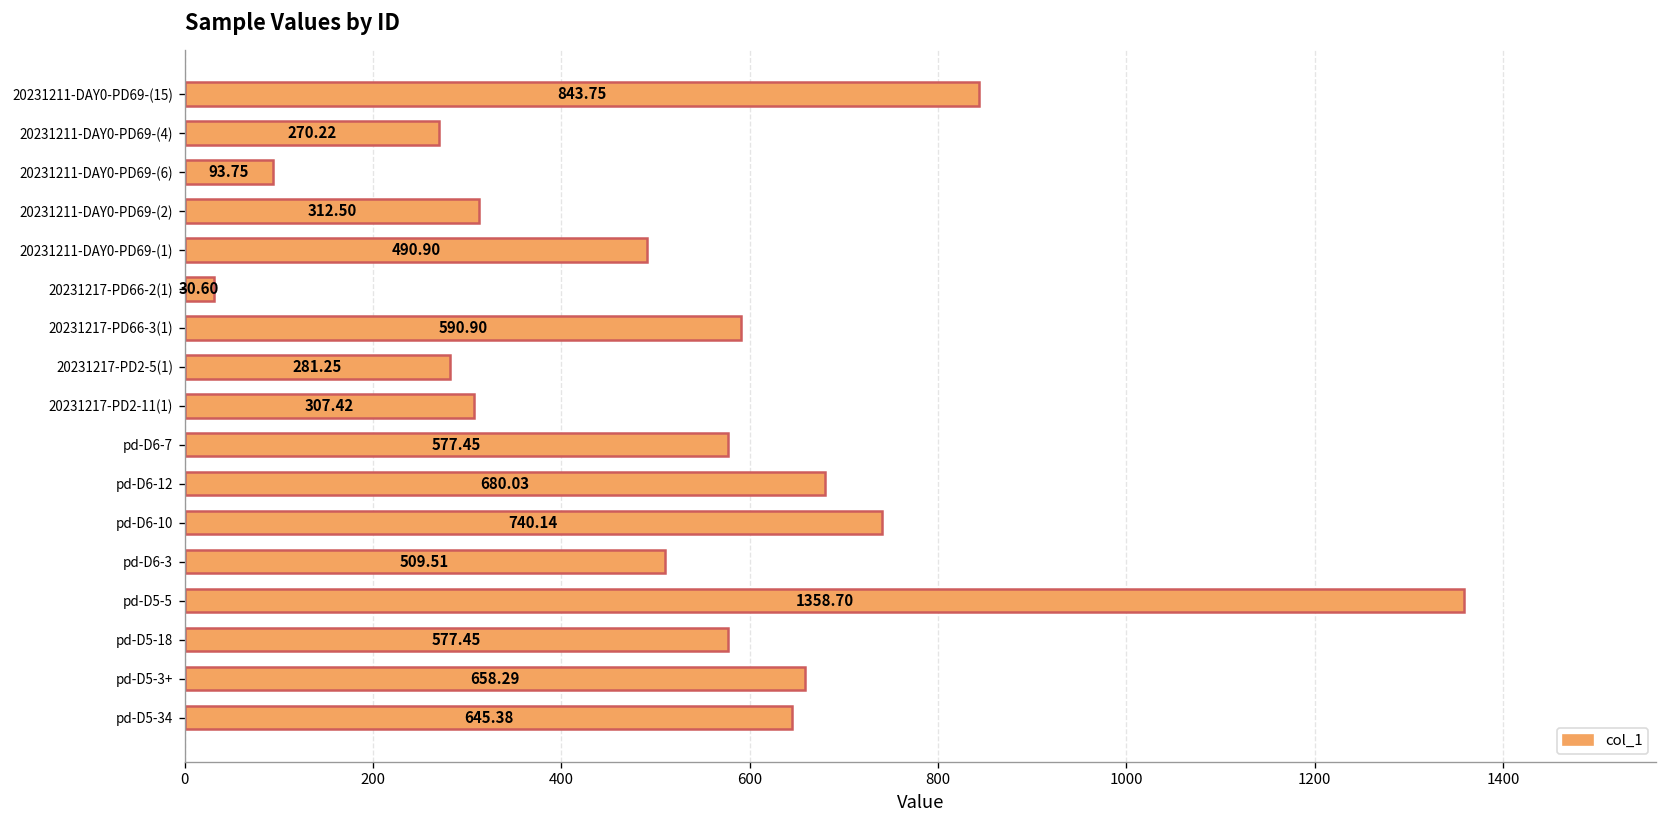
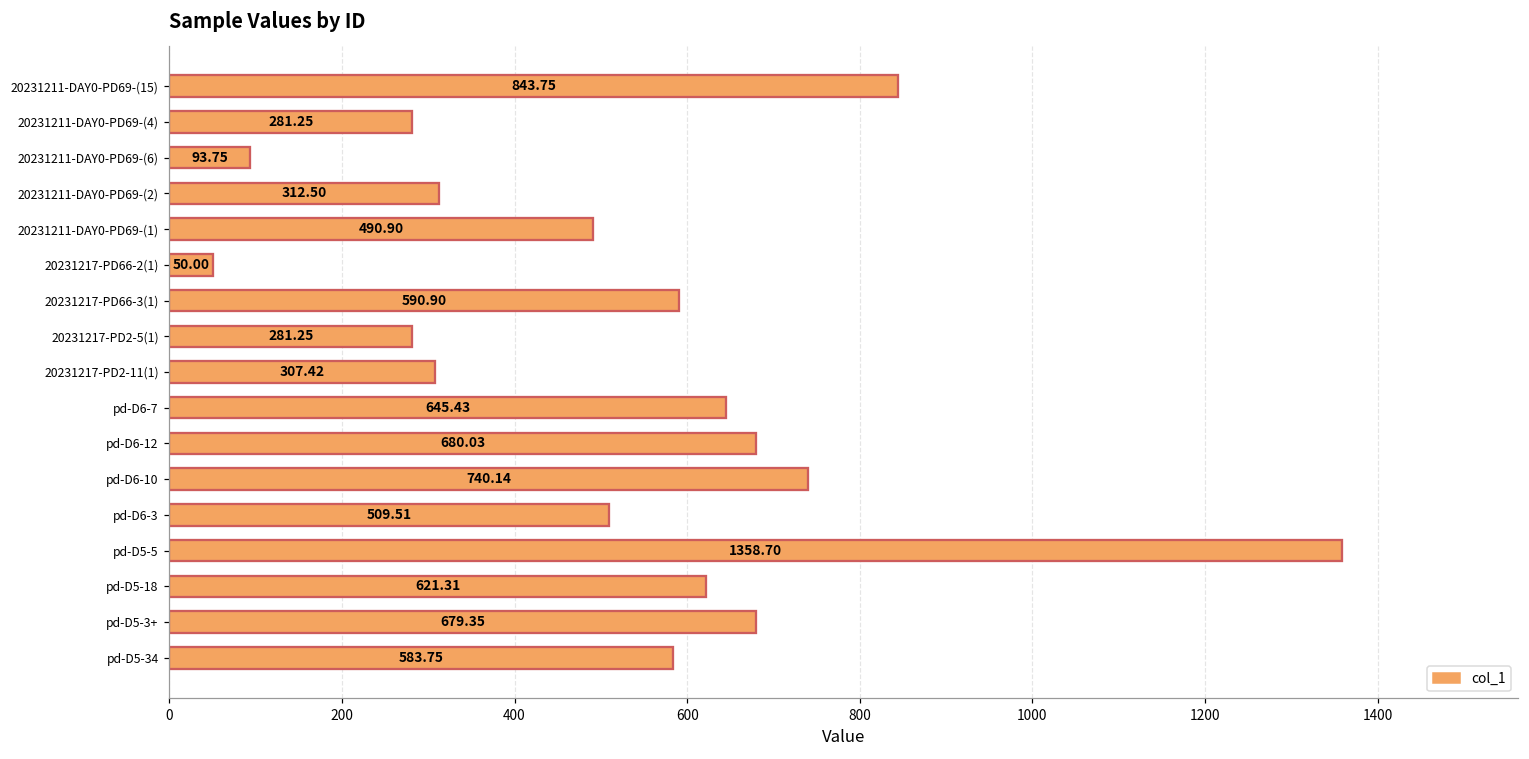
  {
    "20231211-DAY0-PD69-(15)": 843.75,
-   "20231211-DAY0-PD69-(4)": 270.22,
+   "20231211-DAY0-PD69-(4)": 281.25,
    "20231211-DAY0-PD69-(6)": 93.75,
    "20231211-DAY0-PD69-(2)": 312.50,
    "20231211-DAY0-PD69-(1)": 490.90,
-   "20231217-PD66-2(1)": 30.60,
+   "20231217-PD66-2(1)": 50.00,
    "20231217-PD66-3(1)": 590.90,
    "20231217-PD2-5(1)": 281.25,
    "20231217-PD2-11(1)": 307.42,
-   "pd-D6-7": 577.45,
+   "pd-D6-7": 645.43,
    "pd-D6-12": 680.03,
    "pd-D6-10": 740.14,
    "pd-D6-3": 509.51,
    "pd-D5-5": 1358.70,
-   "pd-D5-18": 577.45,
-   "pd-D5-3+": 658.29,
-   "pd-D5-34": 645.38
+   "pd-D5-18": 621.31,
+   "pd-D5-3+": 679.35,
+   "pd-D5-34": 583.75
  }
